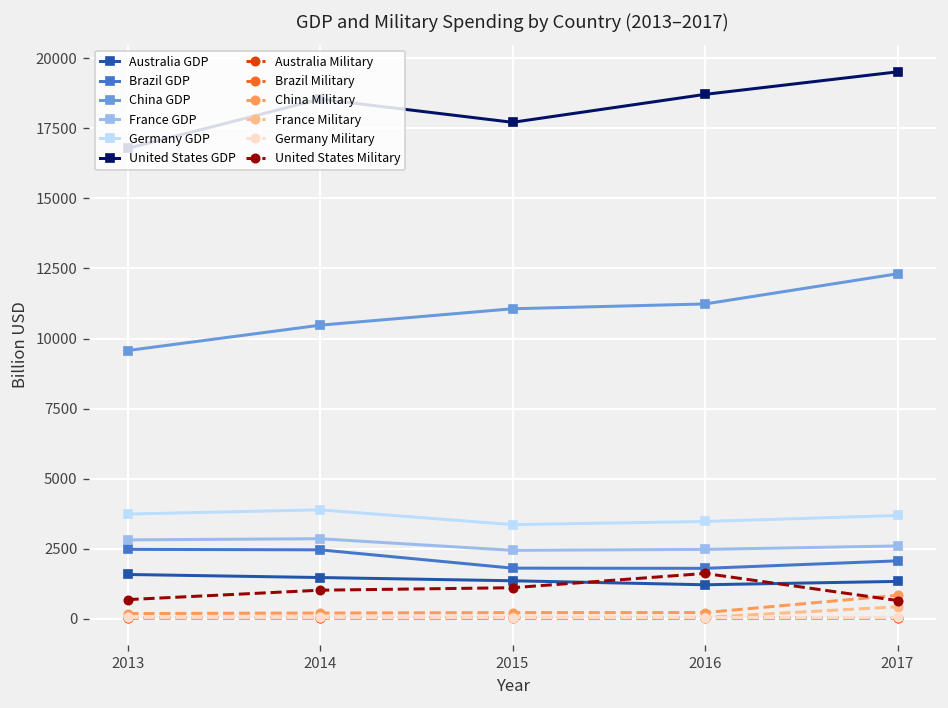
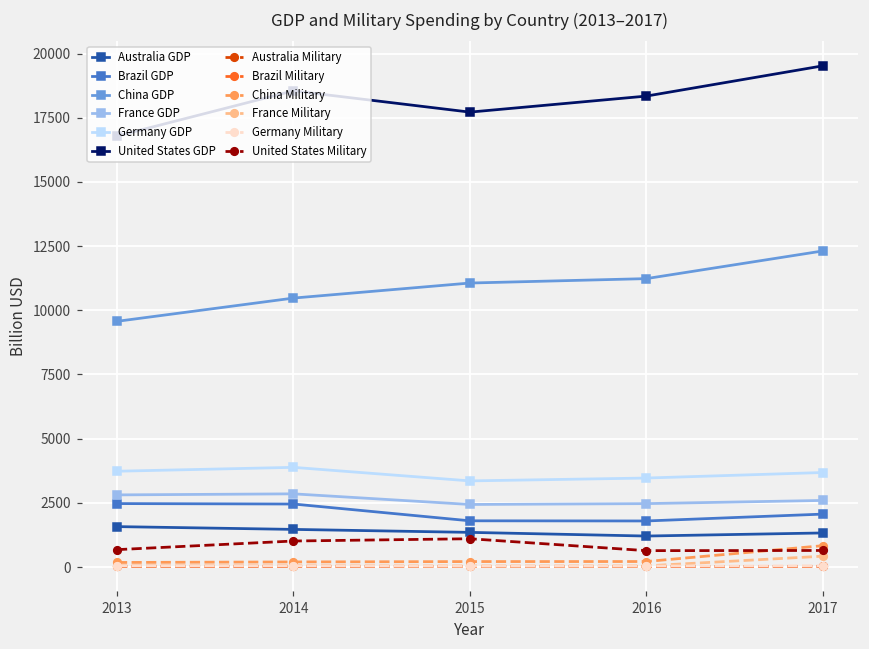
  {
    "United States GDP": {
      "2015": 17700,
-     "2016": 18700,
+     "2016": 18300,
      "2017": 19500
    },
    "China Military": {
      "2013": 200,
      "2014": 200,
      "2015": 200,
      "2016": 200,
      "2017": 800
    },
    "France Military": {
      "2017": 400
    },
    "United States Military": {
      "2013": 700,
      "2014": 1000,
      "2015": 1100,
-     "2016": 1600,
+     "2016": 600,
      "2017": 600
    }
  }
